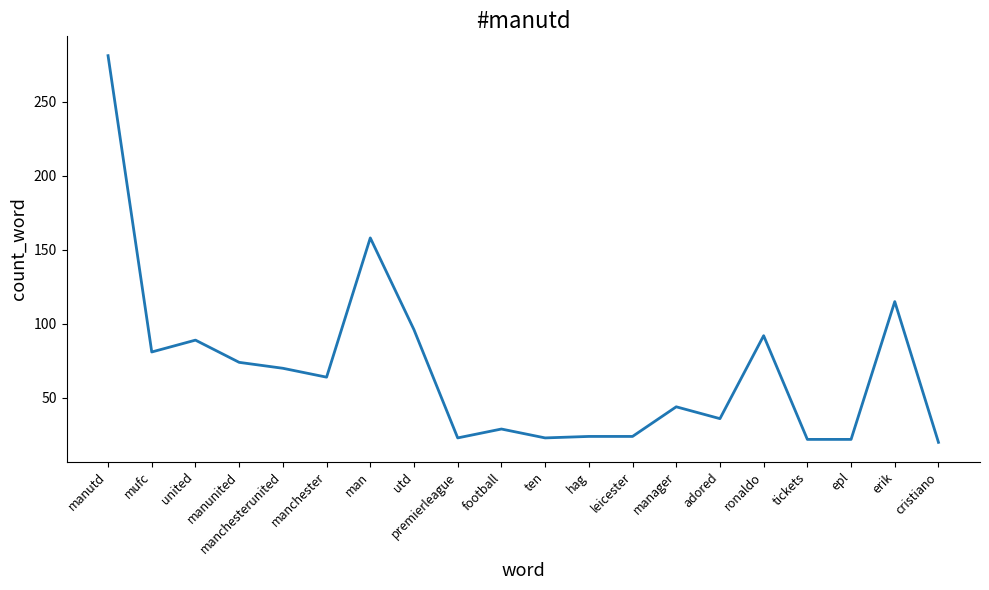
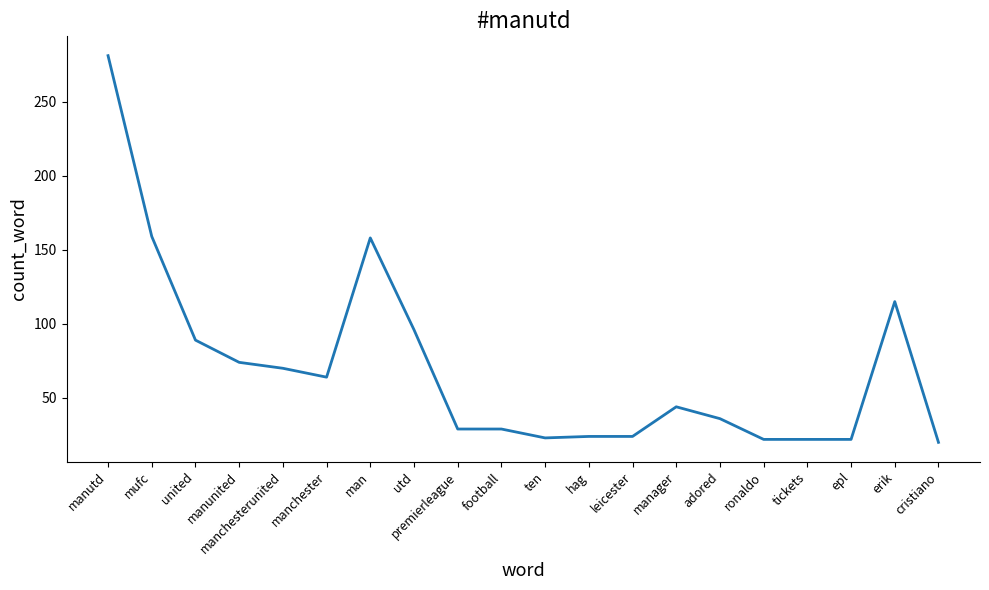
  {
    "manutd": 281,
-   "mufc": 81,
+   "mufc": 159,
    "united": 89,
    "manunited": 74,
    "manchesterunited": 70,
    "manchester": 64,
    "man": 158,
    "utd": 96,
-   "premierleague": 23,
+   "premierleague": 29,
    "football": 29,
    "ten": 23,
    "hag": 24,
    "leicester": 24,
    "manager": 44,
    "adored": 36,
-   "ronaldo": 92,
+   "ronaldo": 22,
    "tickets": 22,
    "epl": 22,
    "erik": 115,
    "cristiano": 20
  }
